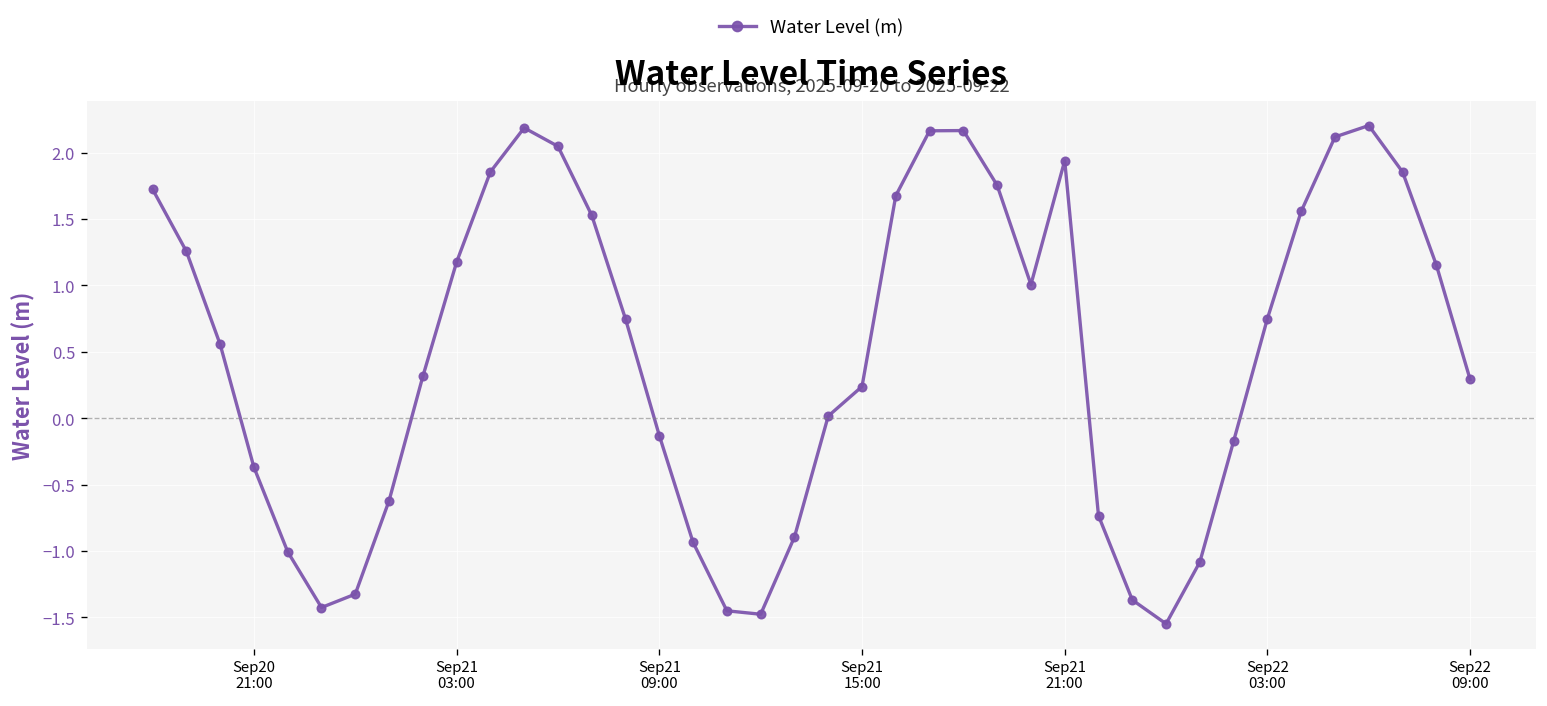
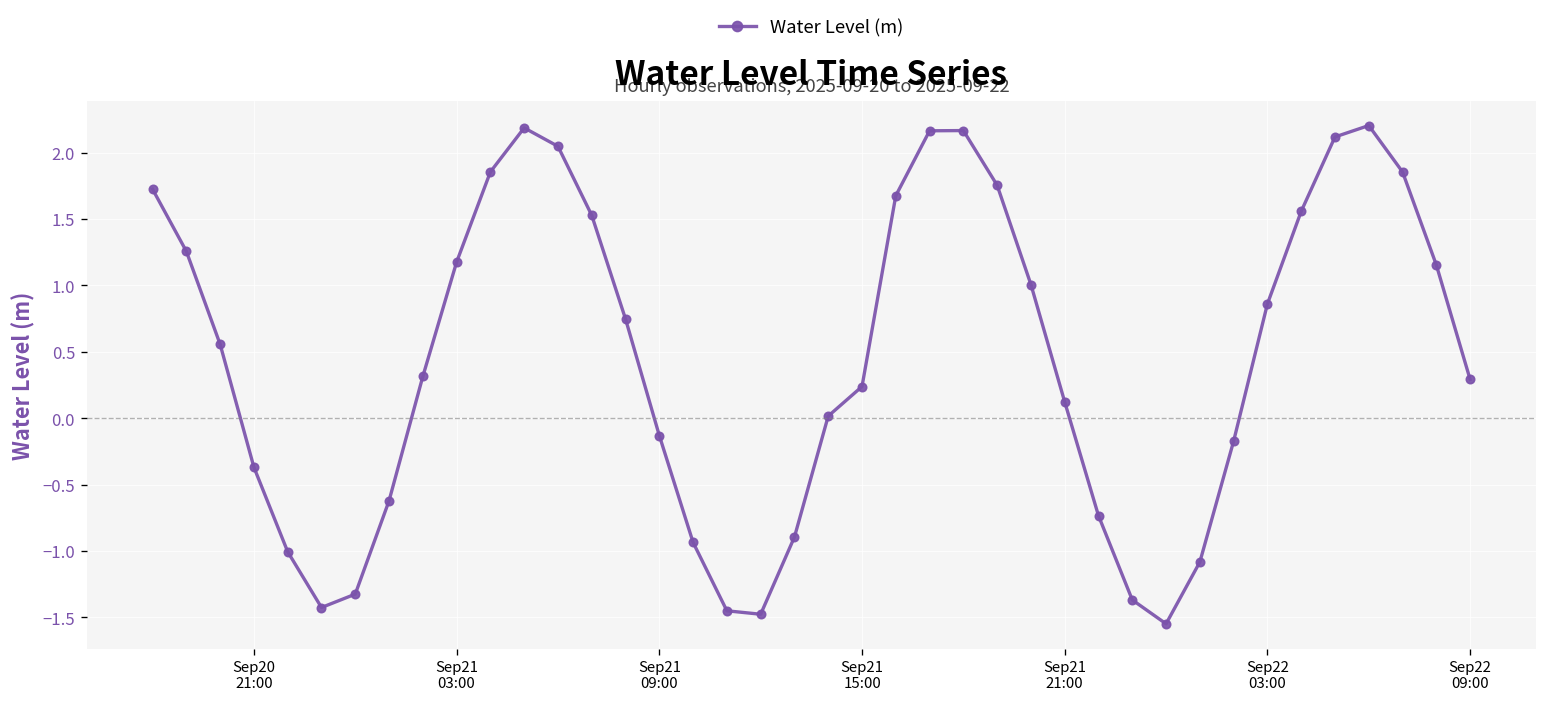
  {
    "Sep20 21:00": -0.37,
    "Sep21 03:00": 1.18,
    "Sep21 09:00": -0.13,
    "Sep21 15:00": 0.24,
-   "Sep21 21:00": 1.94,
-   "Sep22 03:00": 0.75,
+   "Sep21 21:00": 0.12,
+   "Sep22 03:00": 0.86,
    "Sep22 09:00": 0.29
  }
